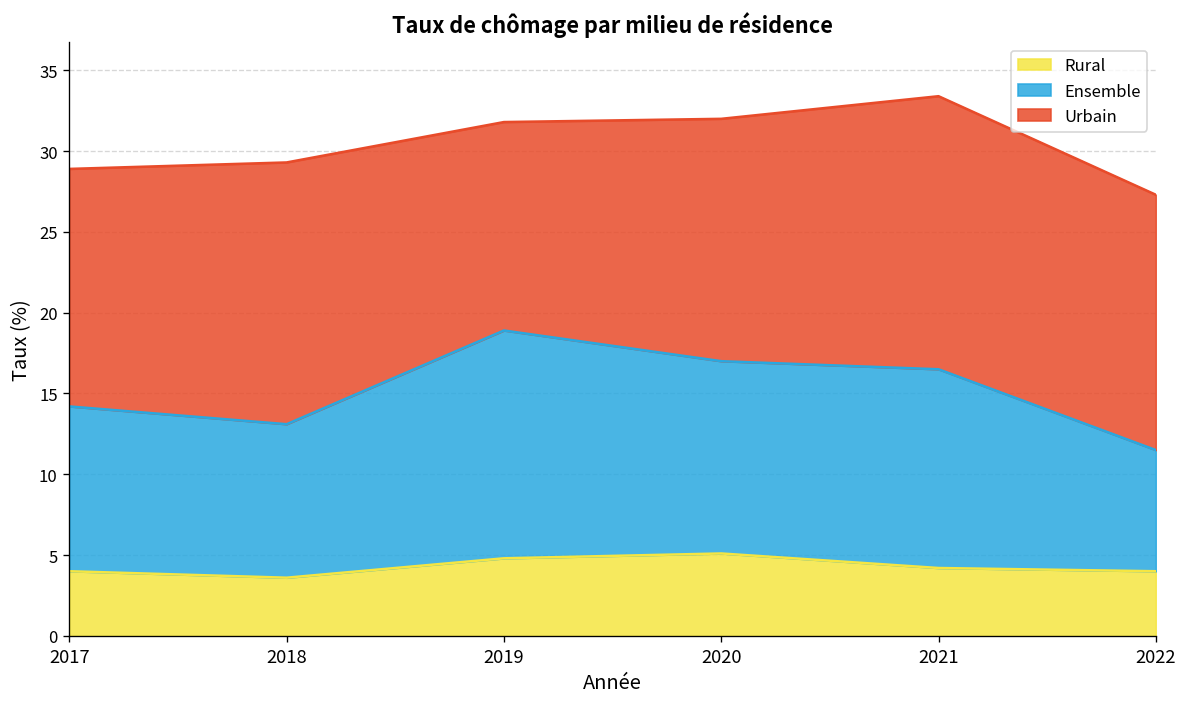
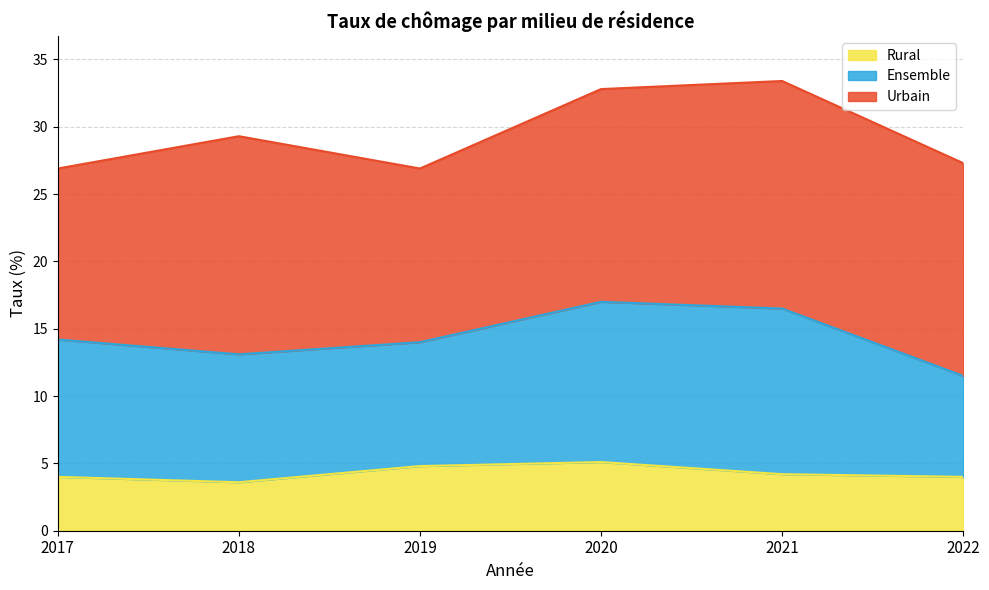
  {
    "Rural": {
      "2017": 4.0,
      "2018": 3.6,
      "2019": 4.8,
      "2020": 5.1,
      "2021": 4.2,
      "2022": 4.0
    },
    "Ensemble": {
      "2017": 10.2,
      "2018": 9.5,
-     "2019": 14.1,
+     "2019": 9.2,
      "2020": 11.9,
      "2021": 12.3,
      "2022": 7.5
    },
    "Urbain": {
-     "2017": 14.7,
+     "2017": 12.7,
      "2018": 16.2,
      "2019": 12.9,
-     "2020": 15.0,
+     "2020": 15.8,
      "2021": 16.9,
      "2022": 15.8
    }
  }
